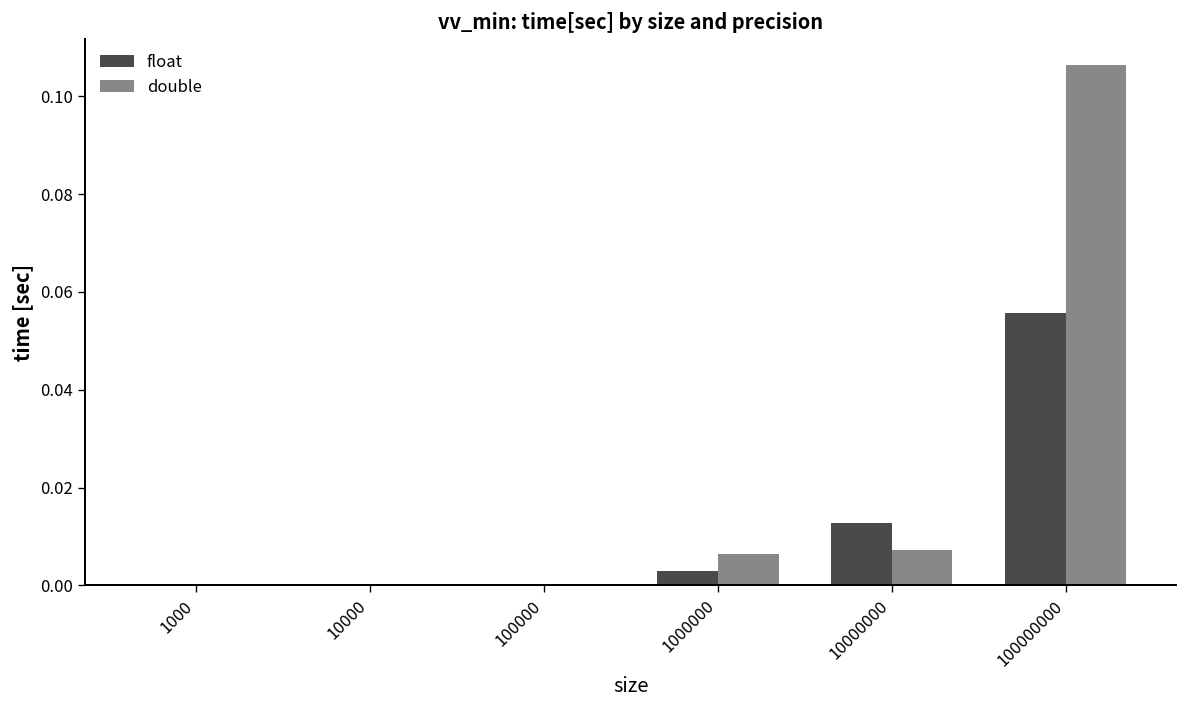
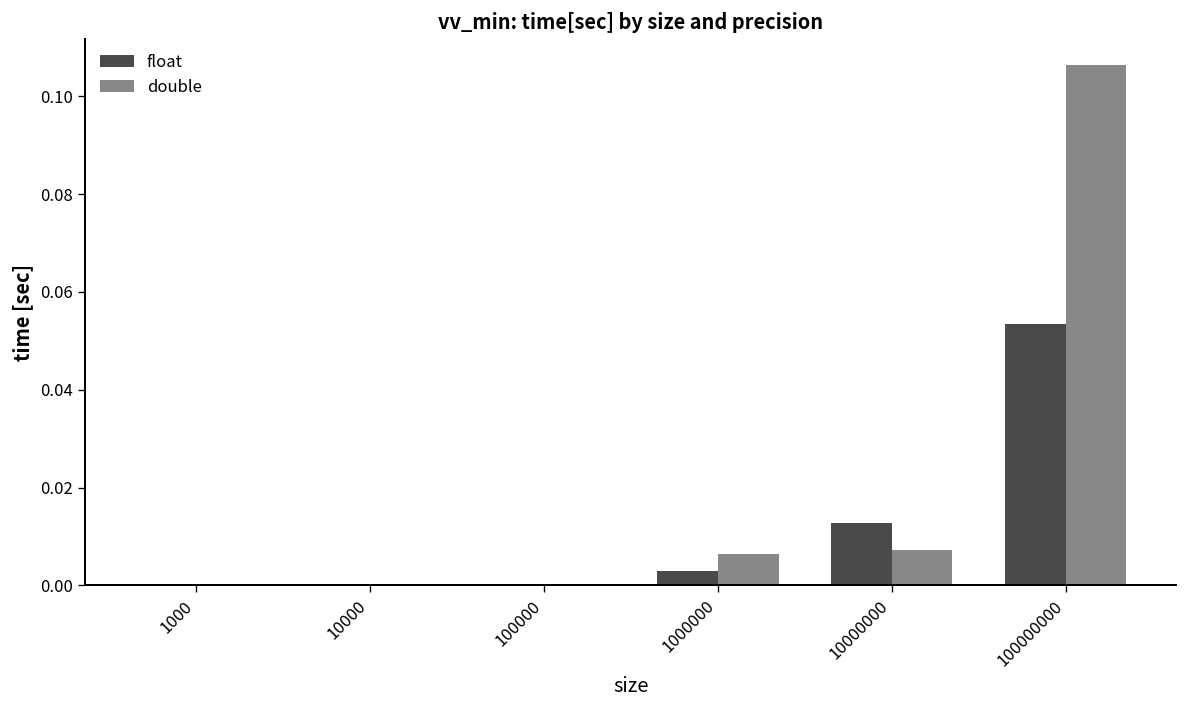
  {
    "float": {
      "1000000": 0.003,
      "10000000": 0.013,
-     "100000000": 0.056
+     "100000000": 0.053
    },
    "double": {
      "1000000": 0.006,
      "10000000": 0.007,
      "100000000": 0.106
    }
  }
